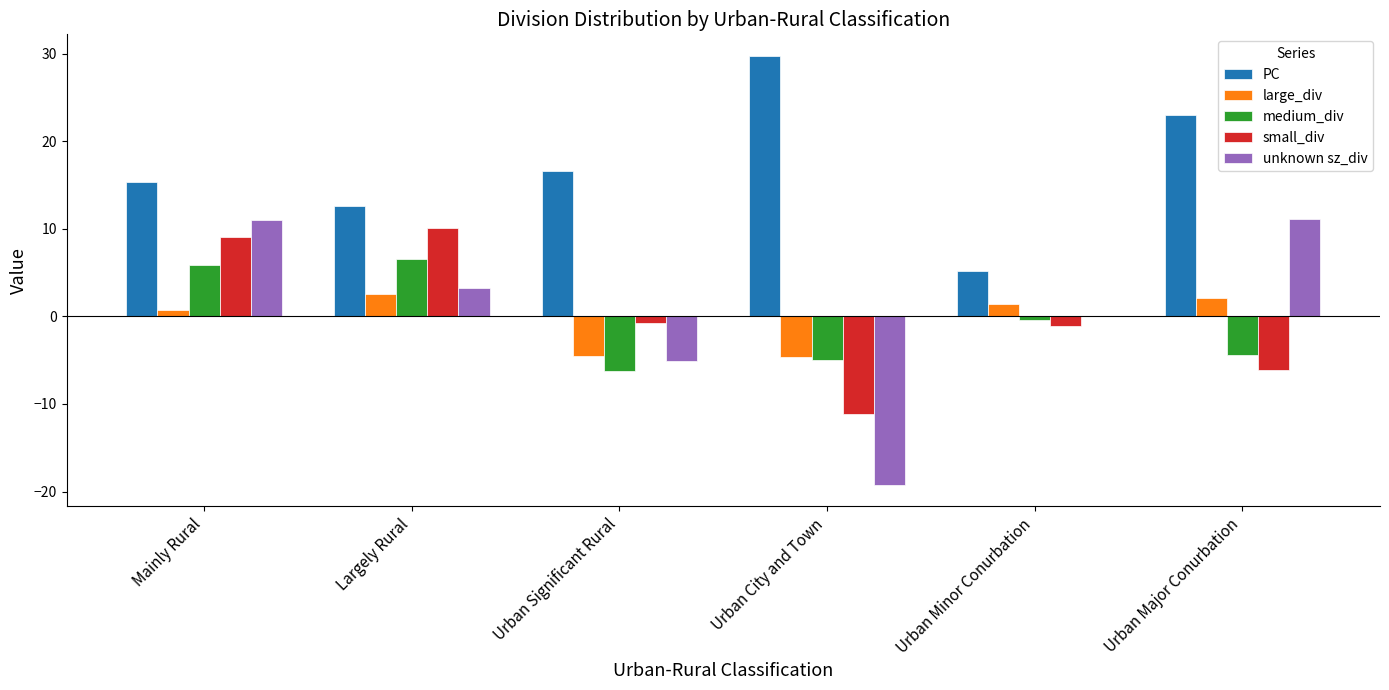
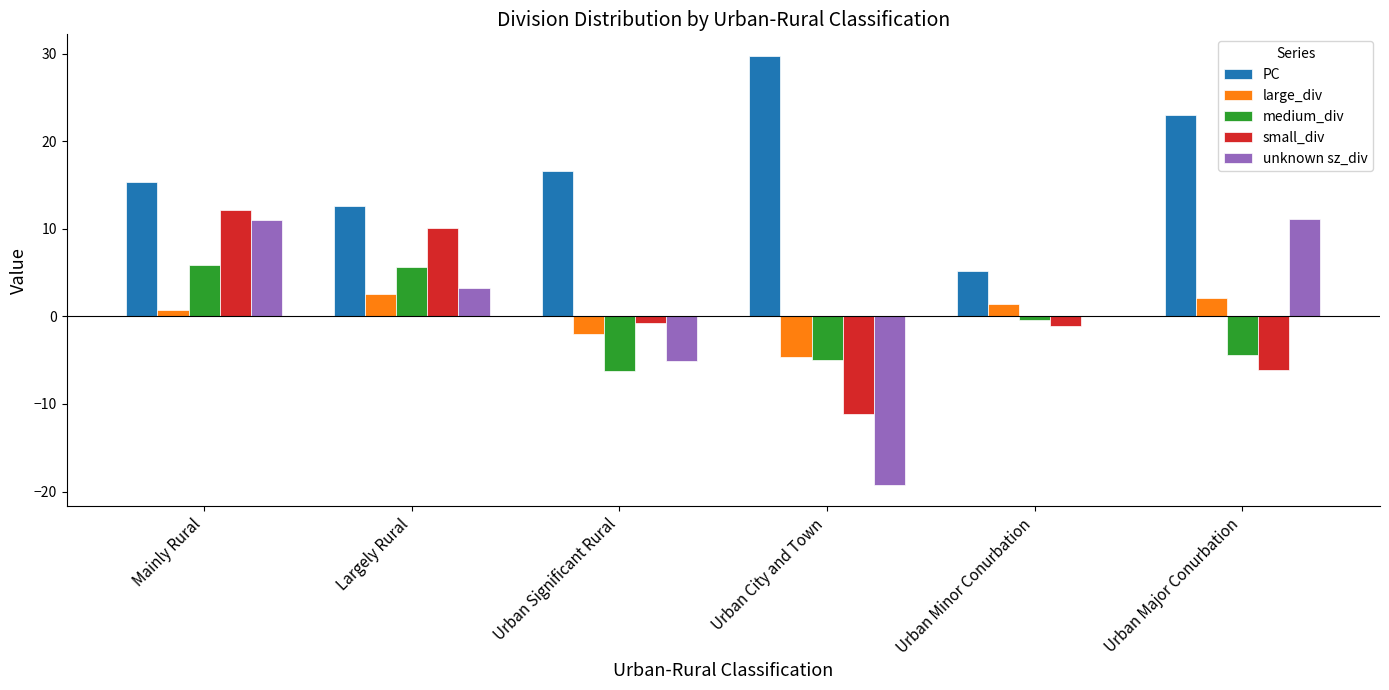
  {
    "PC": {
      "Mainly Rural": 15,
      "Largely Rural": 13,
      "Urban Significant Rural": 17,
      "Urban City and Town": 30,
      "Urban Minor Conurbation": 5,
      "Urban Major Conurbation": 23
    },
    "large_div": {
      "Mainly Rural": 1,
      "Largely Rural": 3,
-     "Urban Significant Rural": -5,
+     "Urban Significant Rural": -2,
      "Urban City and Town": -5,
      "Urban Minor Conurbation": 1,
      "Urban Major Conurbation": 2
    },
    "medium_div": {
      "Mainly Rural": 6,
-     "Largely Rural": 7,
+     "Largely Rural": 6,
      "Urban Significant Rural": -6,
      "Urban City and Town": -5,
      "Urban Minor Conurbation": 0,
      "Urban Major Conurbation": -4
    },
    "small_div": {
-     "Mainly Rural": 9,
+     "Mainly Rural": 12,
      "Largely Rural": 10,
      "Urban Significant Rural": -1,
      "Urban City and Town": -11,
      "Urban Minor Conurbation": -1,
      "Urban Major Conurbation": -6
    },
    "unknown sz_div": {
      "Mainly Rural": 11,
      "Largely Rural": 3,
      "Urban Significant Rural": -5,
      "Urban City and Town": -19,
      "Urban Minor Conurbation": 0,
      "Urban Major Conurbation": 11
    }
  }
